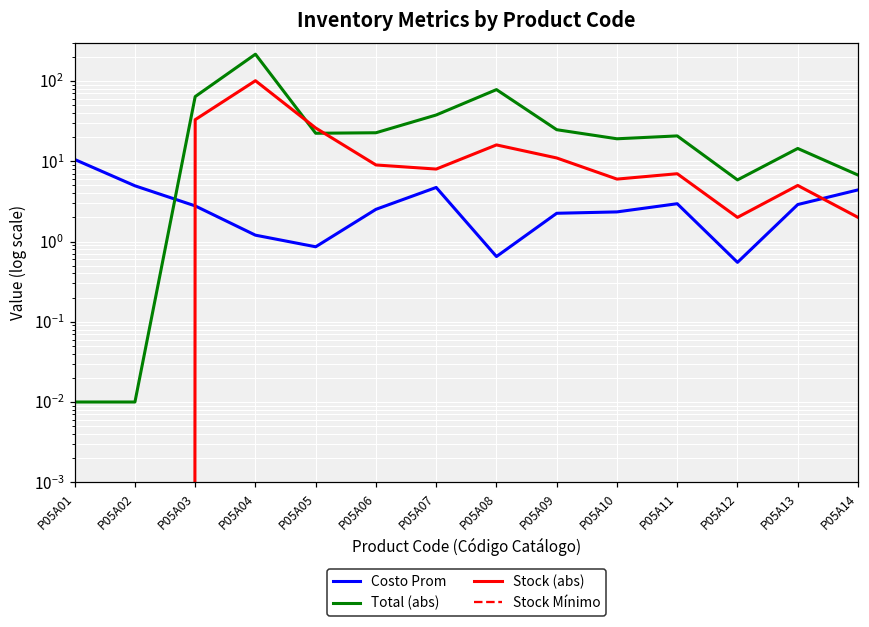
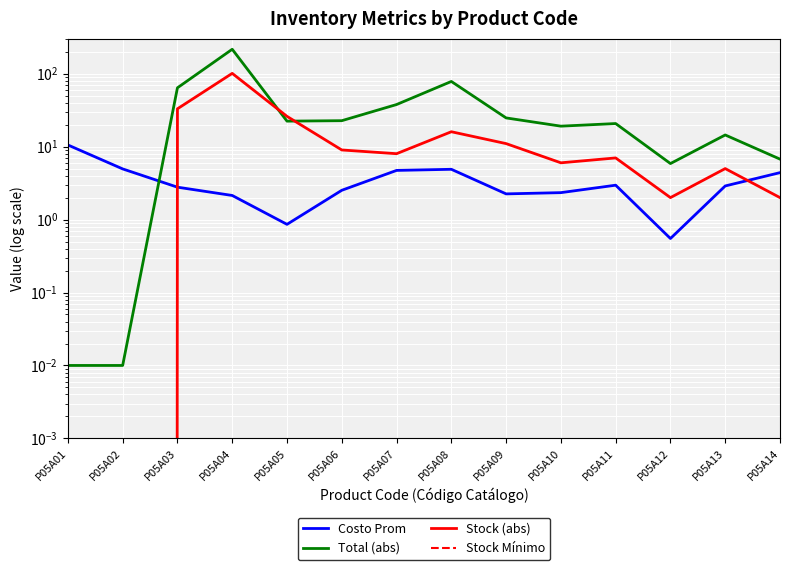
  {
    "Costo Prom": {
      "P05A01": 11,
      "P05A02": 5,
      "P05A03": 2.8,
-     "P05A04": 1.2,
+     "P05A04": 2.1,
      "P05A05": 0.9,
      "P05A06": 2.5,
      "P05A07": 5,
-     "P05A08": 0.7,
+     "P05A08": 5,
      "P05A09": 2.3,
      "P05A10": 2.3,
      "P05A11": 3.0,
      "P05A12": 0.6,
      "P05A13": 2.9,
      "P05A14": 4
    },
    "Total (abs)": {
      "P05A01": 0.010,
      "P05A02": 0.010,
      "P05A03": 60,
      "P05A04": 220,
      "P05A05": 22,
      "P05A06": 23,
      "P05A07": 40,
      "P05A08": 80,
      "P05A09": 25,
      "P05A10": 19,
      "P05A11": 21,
      "P05A12": 6,
      "P05A13": 14,
      "P05A14": 7
    }
  }
